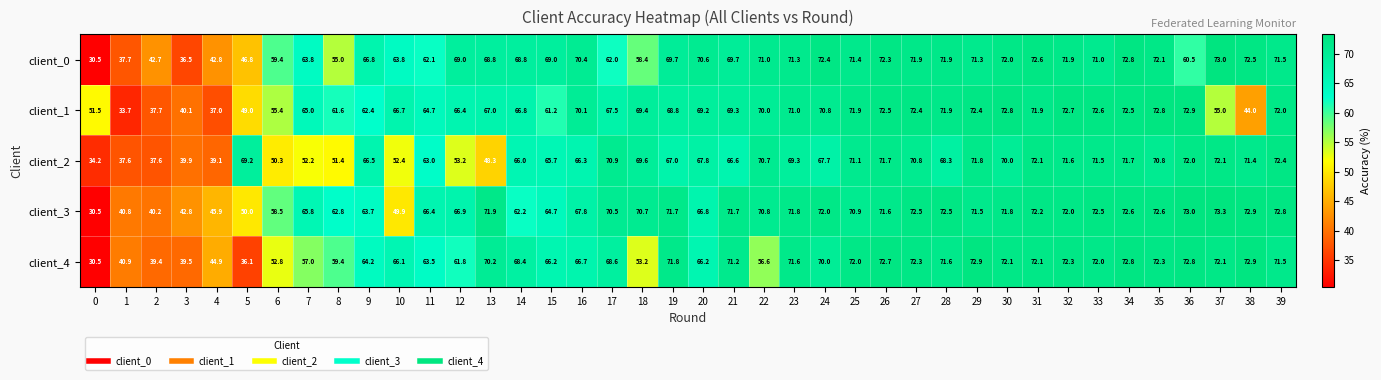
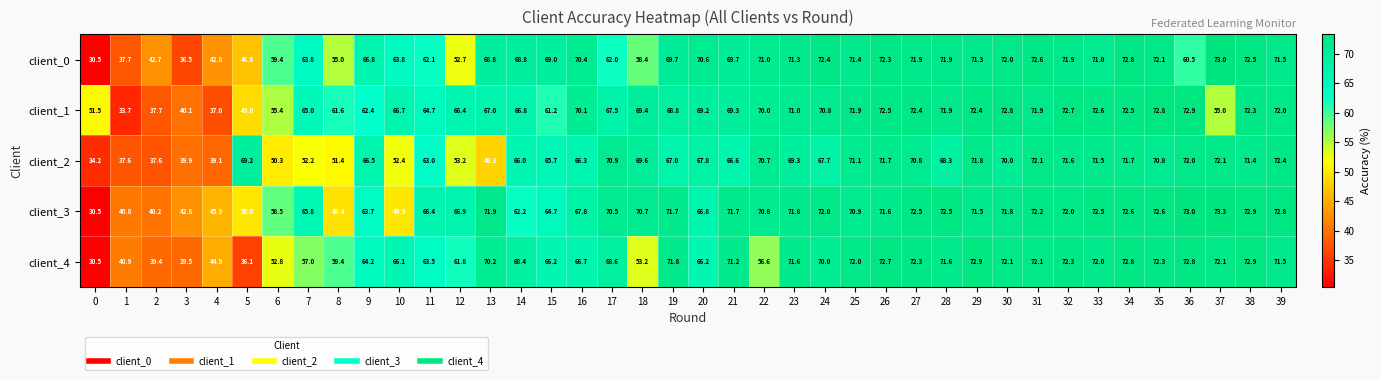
  {
    "client_0": {
      "0": 30.5,
      "1": 37.7,
      "2": 42.7,
      "3": 36.5,
      "4": 42.8,
      "5": 46.8,
      "6": 59.4,
      "7": 63.8,
      "8": 55.0,
      "9": 66.8,
      "10": 63.8,
      "11": 62.1,
-     "12": 69.0,
+     "12": 52.7,
      "13": 68.8,
      "14": 68.8,
      "15": 69.0,
      "16": 70.4,
      "17": 62.0,
      "18": 58.4,
      "19": 69.7,
      "20": 70.6,
      "21": 69.7,
      "22": 71.0,
      "23": 71.3,
      "24": 72.4,
      "25": 71.4,
      "26": 72.3,
      "27": 71.9,
      "28": 71.9,
      "29": 71.3,
      "30": 72.0,
      "31": 72.6,
      "32": 71.9,
      "33": 71.0,
      "34": 72.8,
      "35": 72.1,
      "36": 60.5,
      "37": 73.0,
      "38": 72.5,
      "39": 71.5
    },
    "client_1": {
      "0": 51.5,
      "1": 33.7,
      "2": 37.7,
      "3": 40.1,
      "4": 37.0,
      "5": 49.0,
      "6": 55.4,
      "7": 65.0,
      "8": 61.6,
      "9": 62.4,
      "10": 66.7,
      "11": 64.7,
      "12": 66.4,
      "13": 67.0,
      "14": 66.8,
      "15": 61.2,
      "16": 70.1,
      "17": 67.5,
      "18": 69.4,
      "19": 68.8,
      "20": 69.2,
      "21": 69.3,
      "22": 70.0,
      "23": 71.0,
      "24": 70.8,
      "25": 71.9,
      "26": 72.5,
      "27": 72.4,
      "28": 71.9,
      "29": 72.4,
      "30": 72.8,
      "31": 71.9,
      "32": 72.7,
      "33": 72.6,
      "34": 72.5,
      "35": 72.8,
      "36": 72.9,
      "37": 55.0,
-     "38": 44.0,
+     "38": 72.3,
      "39": 72.0
    },
    "client_2": {
      "0": 34.2,
      "1": 37.6,
      "2": 37.6,
      "3": 39.9,
      "4": 39.1,
      "5": 69.2,
      "6": 50.3,
      "7": 52.2,
      "8": 51.4,
      "9": 66.5,
      "10": 52.4,
      "11": 63.0,
      "12": 53.2,
      "13": 48.3,
      "14": 66.0,
      "15": 65.7,
      "16": 66.3,
      "17": 70.9,
      "18": 69.6,
      "19": 67.0,
      "20": 67.8,
      "21": 66.6,
      "22": 70.7,
      "23": 69.3,
      "24": 67.7,
      "25": 71.1,
      "26": 71.7,
      "27": 70.8,
      "28": 68.3,
      "29": 71.8,
      "30": 70.0,
      "31": 72.1,
      "32": 71.6,
      "33": 71.5,
      "34": 71.7,
      "35": 70.8,
      "36": 72.0,
      "37": 72.1,
      "38": 71.4,
      "39": 72.4
    },
    "client_3": {
      "0": 30.5,
      "1": 40.8,
      "2": 40.2,
      "3": 42.8,
      "4": 45.9,
      "5": 50.0,
      "6": 58.5,
      "7": 65.8,
-     "8": 62.8,
+     "8": 49.4,
      "9": 63.7,
      "10": 49.9,
      "11": 66.4,
      "12": 66.9,
      "13": 71.9,
      "14": 62.2,
      "15": 64.7,
      "16": 67.8,
      "17": 70.5,
      "18": 70.7,
      "19": 71.7,
      "20": 66.8,
      "21": 71.7,
      "22": 70.8,
      "23": 71.8,
      "24": 72.0,
      "25": 70.9,
      "26": 71.6,
      "27": 72.5,
      "28": 72.5,
      "29": 71.5,
      "30": 71.8,
      "31": 72.2,
      "32": 72.0,
      "33": 72.5,
      "34": 72.6,
      "35": 72.6,
      "36": 73.0,
      "37": 73.3,
      "38": 72.9,
      "39": 72.8
    },
    "client_4": {
      "0": 30.5,
      "1": 40.9,
      "2": 39.4,
      "3": 39.5,
      "4": 44.9,
      "5": 36.1,
      "6": 52.8,
      "7": 57.0,
      "8": 59.4,
      "9": 64.2,
      "10": 66.1,
      "11": 63.5,
      "12": 61.8,
      "13": 70.2,
      "14": 68.4,
      "15": 66.2,
      "16": 66.7,
      "17": 68.6,
      "18": 53.2,
      "19": 71.8,
      "20": 66.2,
      "21": 71.2,
      "22": 56.6,
      "23": 71.6,
      "24": 70.0,
      "25": 72.0,
      "26": 72.7,
      "27": 72.3,
      "28": 71.6,
      "29": 72.9,
      "30": 72.1,
      "31": 72.1,
      "32": 72.3,
      "33": 72.0,
      "34": 72.8,
      "35": 72.3,
      "36": 72.8,
      "37": 72.1,
      "38": 72.9,
      "39": 71.5
    }
  }
